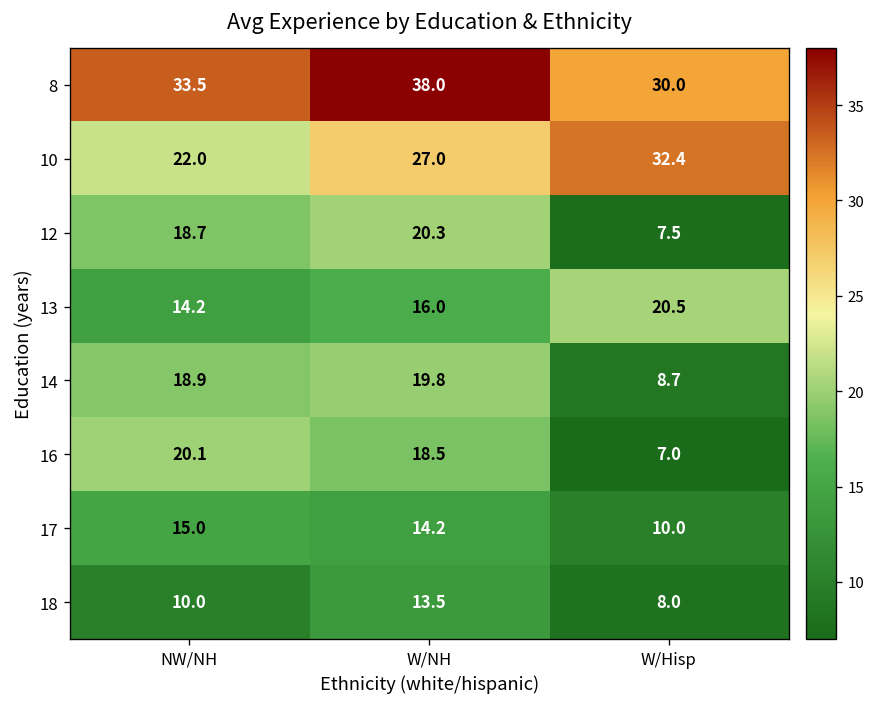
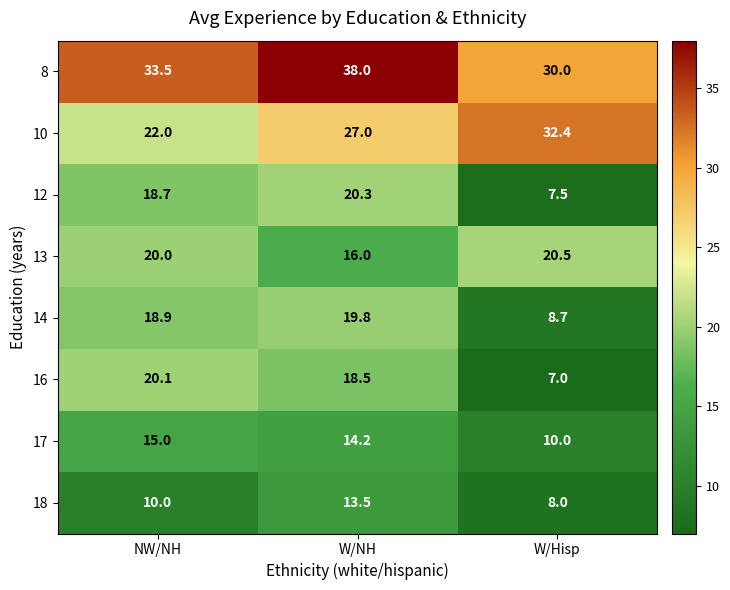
  {
    "8": {
      "NW/NH": 33.5,
      "W/NH": 38.0,
      "W/Hisp": 30.0
    },
    "10": {
      "NW/NH": 22.0,
      "W/NH": 27.0,
      "W/Hisp": 32.4
    },
    "12": {
      "NW/NH": 18.7,
      "W/NH": 20.3,
      "W/Hisp": 7.5
    },
    "13": {
-     "NW/NH": 14.2,
+     "NW/NH": 20.0,
      "W/NH": 16.0,
      "W/Hisp": 20.5
    },
    "14": {
      "NW/NH": 18.9,
      "W/NH": 19.8,
      "W/Hisp": 8.7
    },
    "16": {
      "NW/NH": 20.1,
      "W/NH": 18.5,
      "W/Hisp": 7.0
    },
    "17": {
      "NW/NH": 15.0,
      "W/NH": 14.2,
      "W/Hisp": 10.0
    },
    "18": {
      "NW/NH": 10.0,
      "W/NH": 13.5,
      "W/Hisp": 8.0
    }
  }
